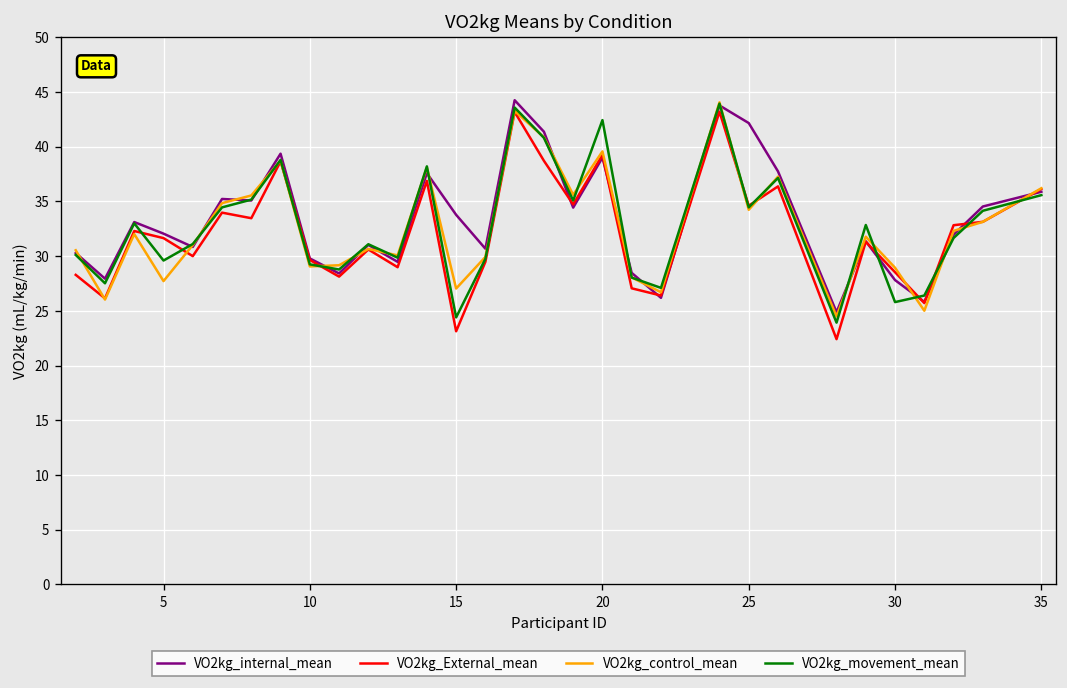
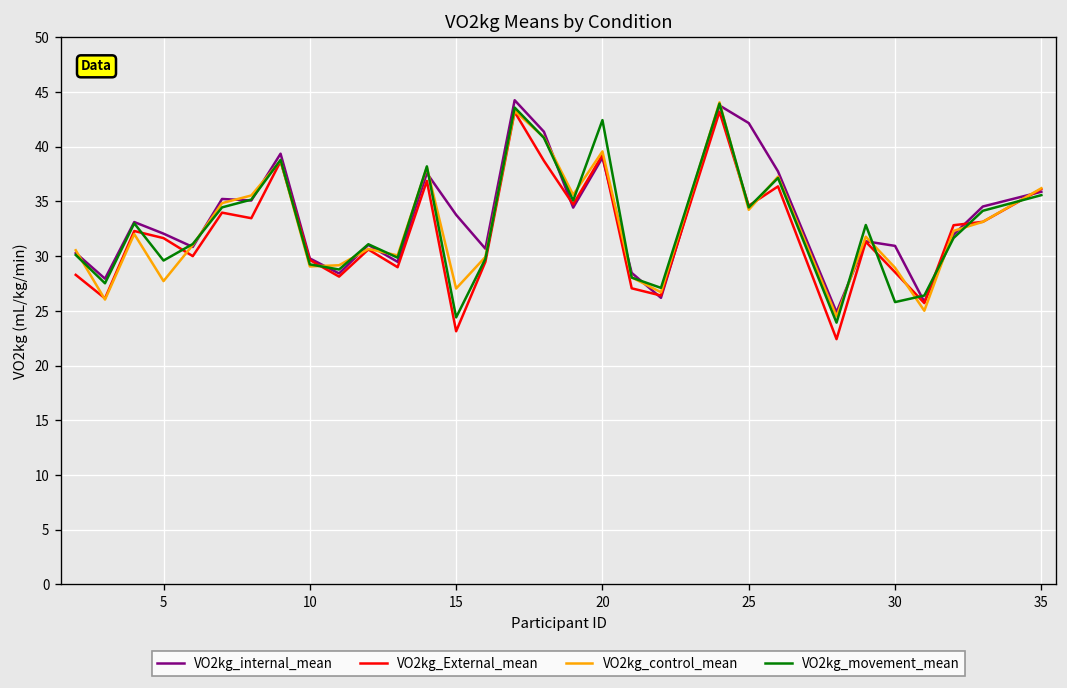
  {
    "VO2kg_internal_mean": {
      "5": 32,
      "15": 34,
      "25": 42,
-     "30": 28
+     "30": 31
    },
    "VO2kg_External_mean": {
      "5": 32,
      "15": 23,
      "30": 29
    },
    "VO2kg_control_mean": {
      "5": 28,
      "15": 27,
      "20": 40,
      "30": 29
    },
    "VO2kg_movement_mean": {
      "5": 30,
      "15": 24,
      "20": 42,
      "30": 26,
      "35": 36
    }
  }
